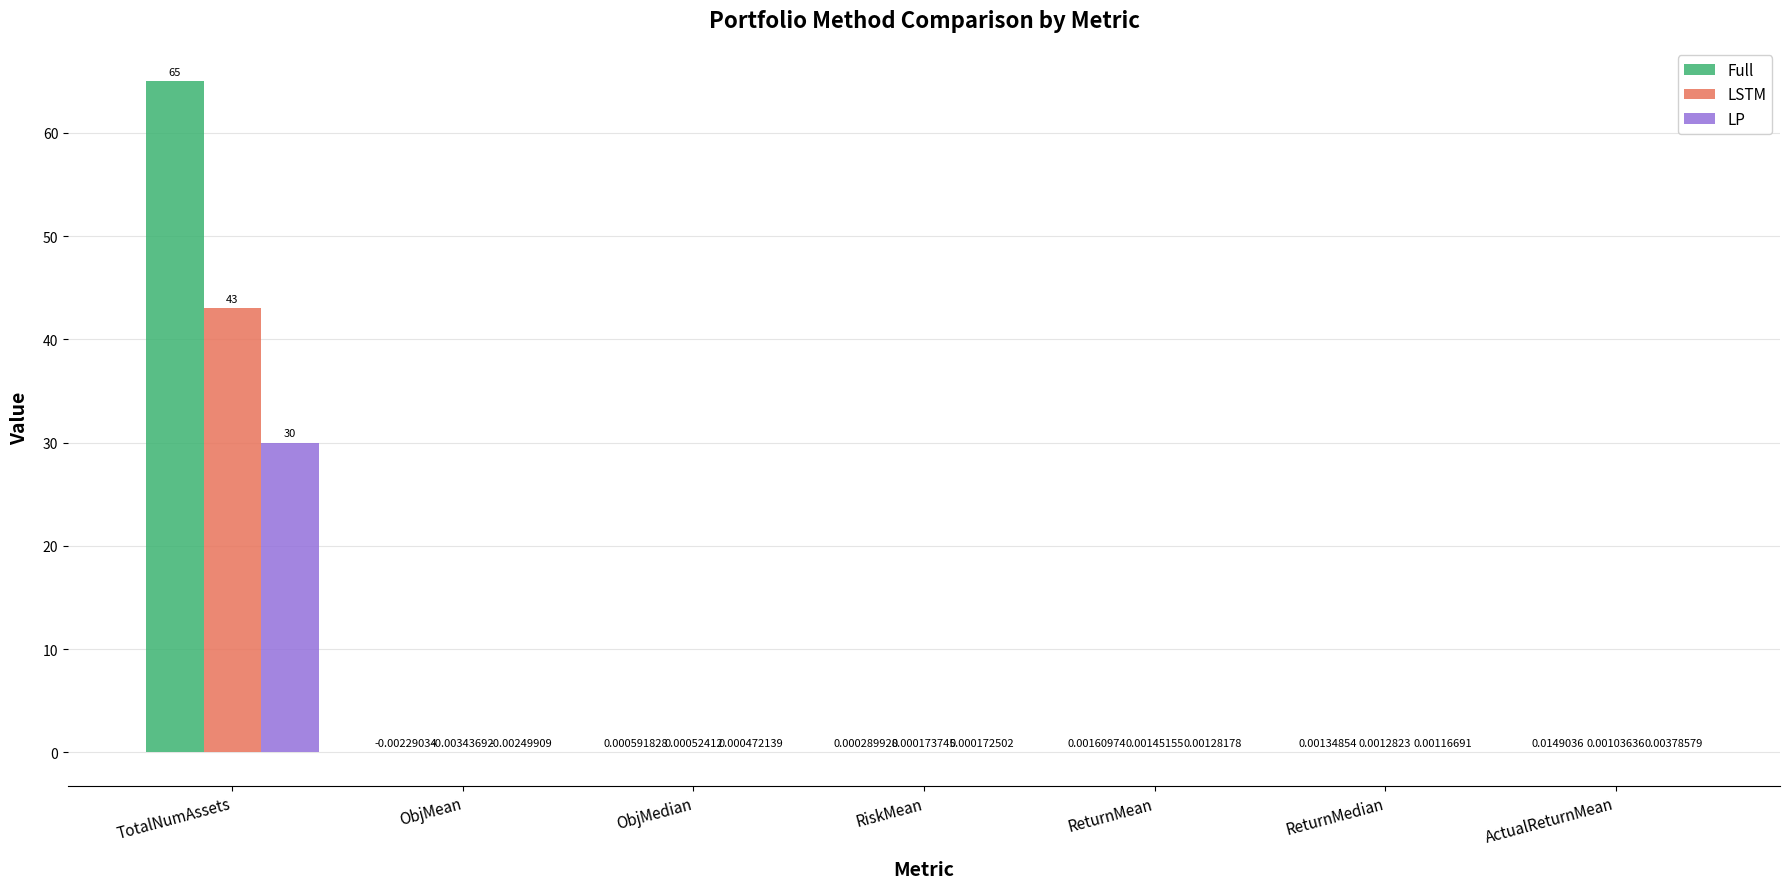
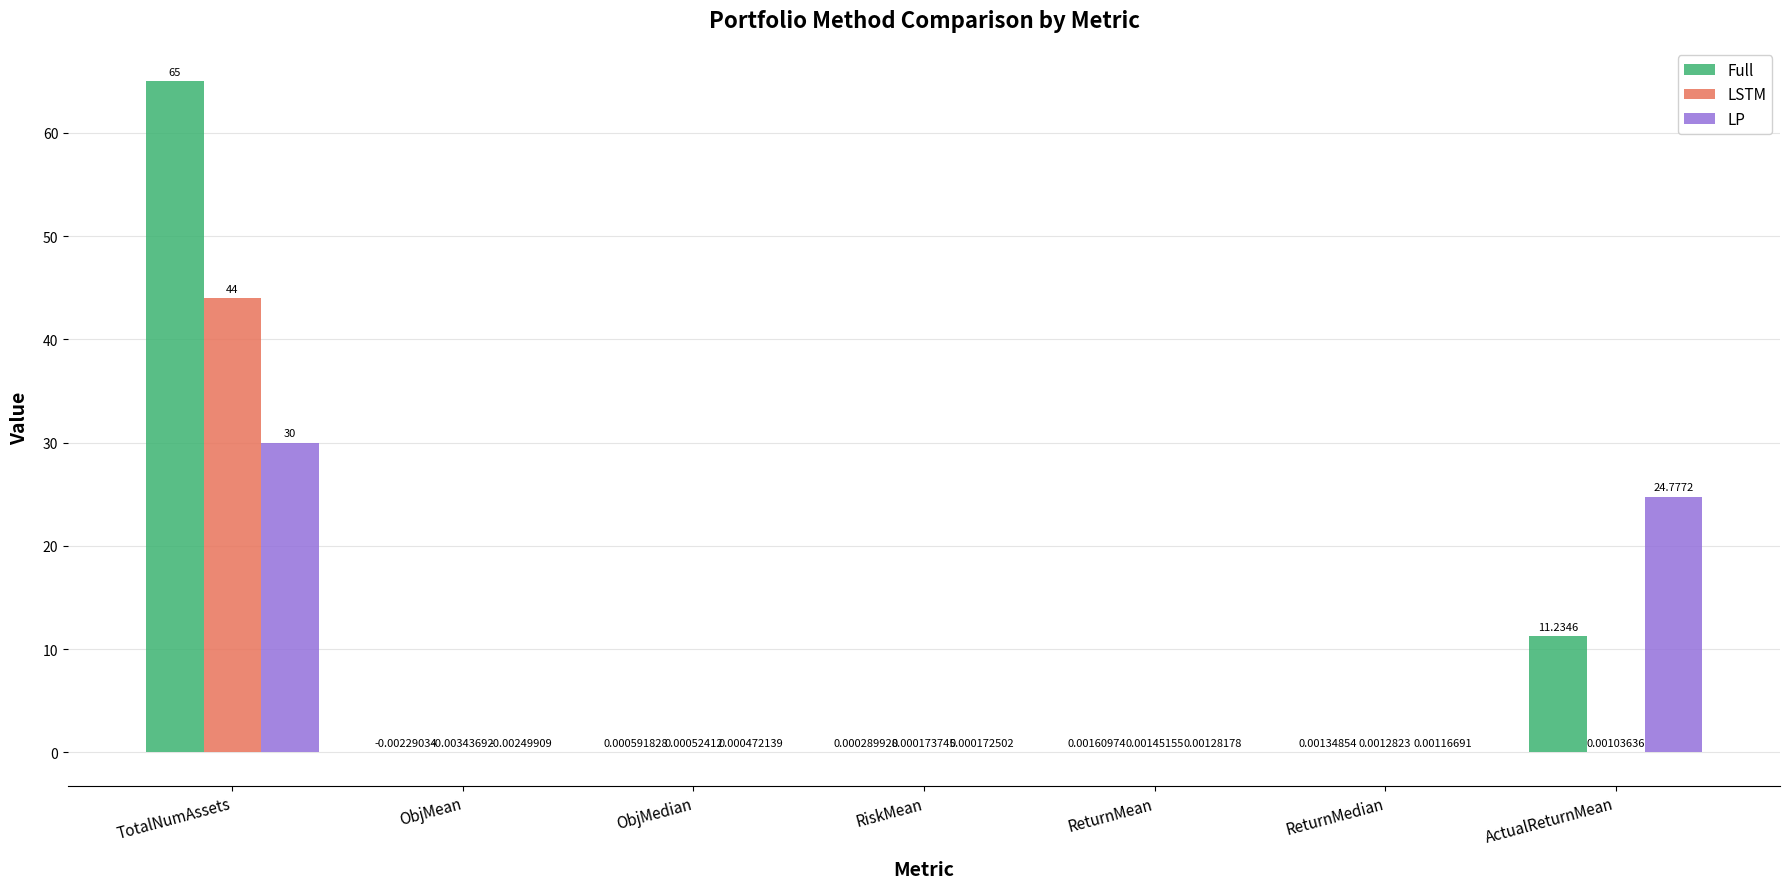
  {
    "Full": {
      "TotalNumAssets": 65,
      "ObjMean": -0.00229034,
      "ObjMedian": 0.000591828,
      "RiskMean": 0.000289928,
      "ReturnMean": 0.00160974,
      "ReturnMedian": 0.00134854,
-     "ActualReturnMean": 0.0149036
+     "ActualReturnMean": 11.2346
    },
    "LSTM": {
-     "TotalNumAssets": 43,
+     "TotalNumAssets": 44,
      "ObjMean": -0.00343692,
      "ObjMedian": 0.00052412,
      "RiskMean": 0.000173745,
      "ReturnMean": 0.00145155,
      "ReturnMedian": 0.0012823,
      "ActualReturnMean": 0.00103636
    },
    "LP": {
      "TotalNumAssets": 30,
      "ObjMean": -0.00249909,
      "ObjMedian": 0.000472139,
      "RiskMean": 0.000172502,
      "ReturnMean": 0.00128178,
      "ReturnMedian": 0.00116691,
-     "ActualReturnMean": 0.00378579
+     "ActualReturnMean": 24.7772
    }
  }
